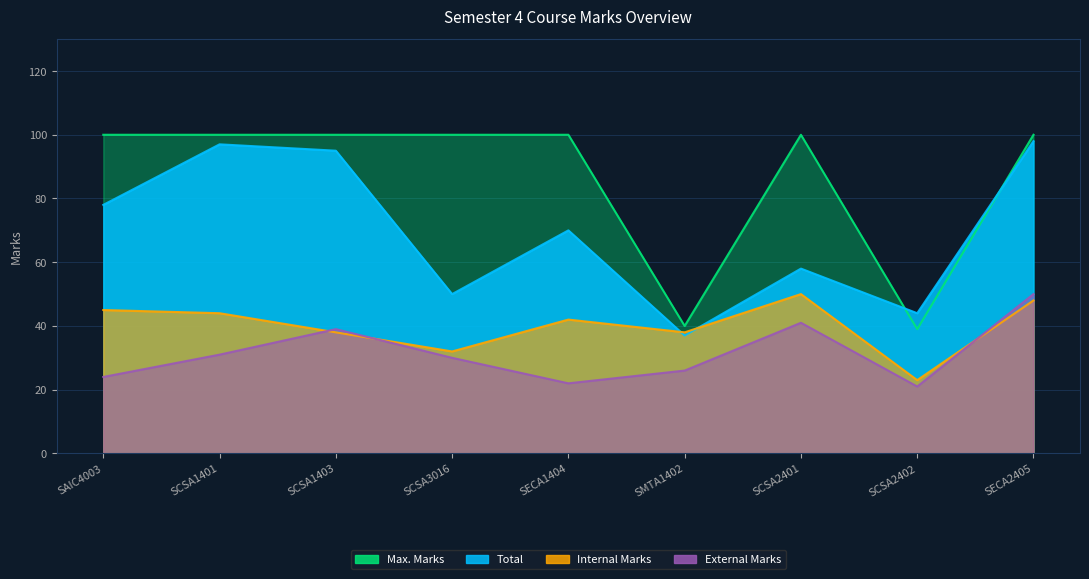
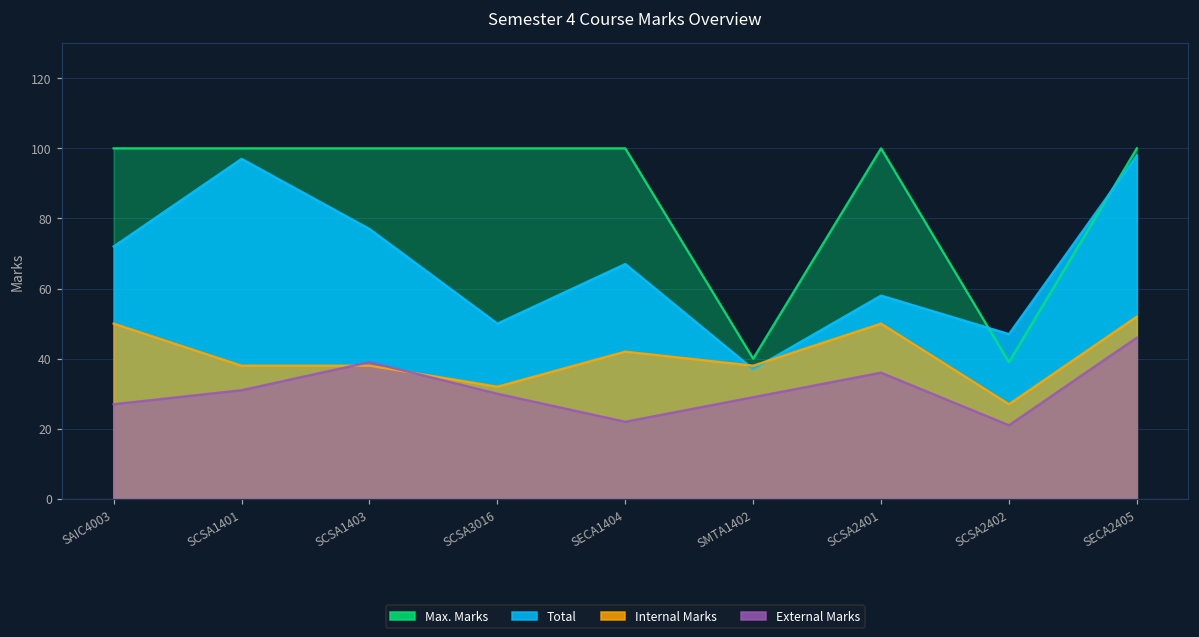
  {
    "Max. Marks": {
      "SAIC4003": 100,
      "SCSA1401": 100,
      "SCSA1403": 100,
      "SCSA3016": 100,
      "SECA1404": 100,
      "SMTA1402": 40,
      "SCSA2401": 100,
      "SCSA2402": 39,
      "SECA2405": 100
    },
    "Total": {
-     "SAIC4003": 78,
+     "SAIC4003": 72,
      "SCSA1401": 97,
-     "SCSA1403": 95,
+     "SCSA1403": 77,
      "SCSA3016": 50,
-     "SECA1404": 70,
+     "SECA1404": 67,
      "SMTA1402": 37,
      "SCSA2401": 58,
-     "SCSA2402": 44,
+     "SCSA2402": 47,
      "SECA2405": 98
    },
    "Internal Marks": {
-     "SAIC4003": 45,
-     "SCSA1401": 44,
+     "SAIC4003": 50,
+     "SCSA1401": 38,
      "SCSA1403": 38,
      "SCSA3016": 32,
      "SECA1404": 42,
      "SMTA1402": 38,
      "SCSA2401": 50,
-     "SCSA2402": 23,
-     "SECA2405": 48
+     "SCSA2402": 27,
+     "SECA2405": 52
    },
    "External Marks": {
-     "SAIC4003": 24,
+     "SAIC4003": 27,
      "SCSA1401": 31,
      "SCSA1403": 39,
      "SCSA3016": 30,
      "SECA1404": 22,
-     "SMTA1402": 26,
-     "SCSA2401": 41,
+     "SMTA1402": 29,
+     "SCSA2401": 36,
      "SCSA2402": 21,
-     "SECA2405": 50
+     "SECA2405": 46
    }
  }
